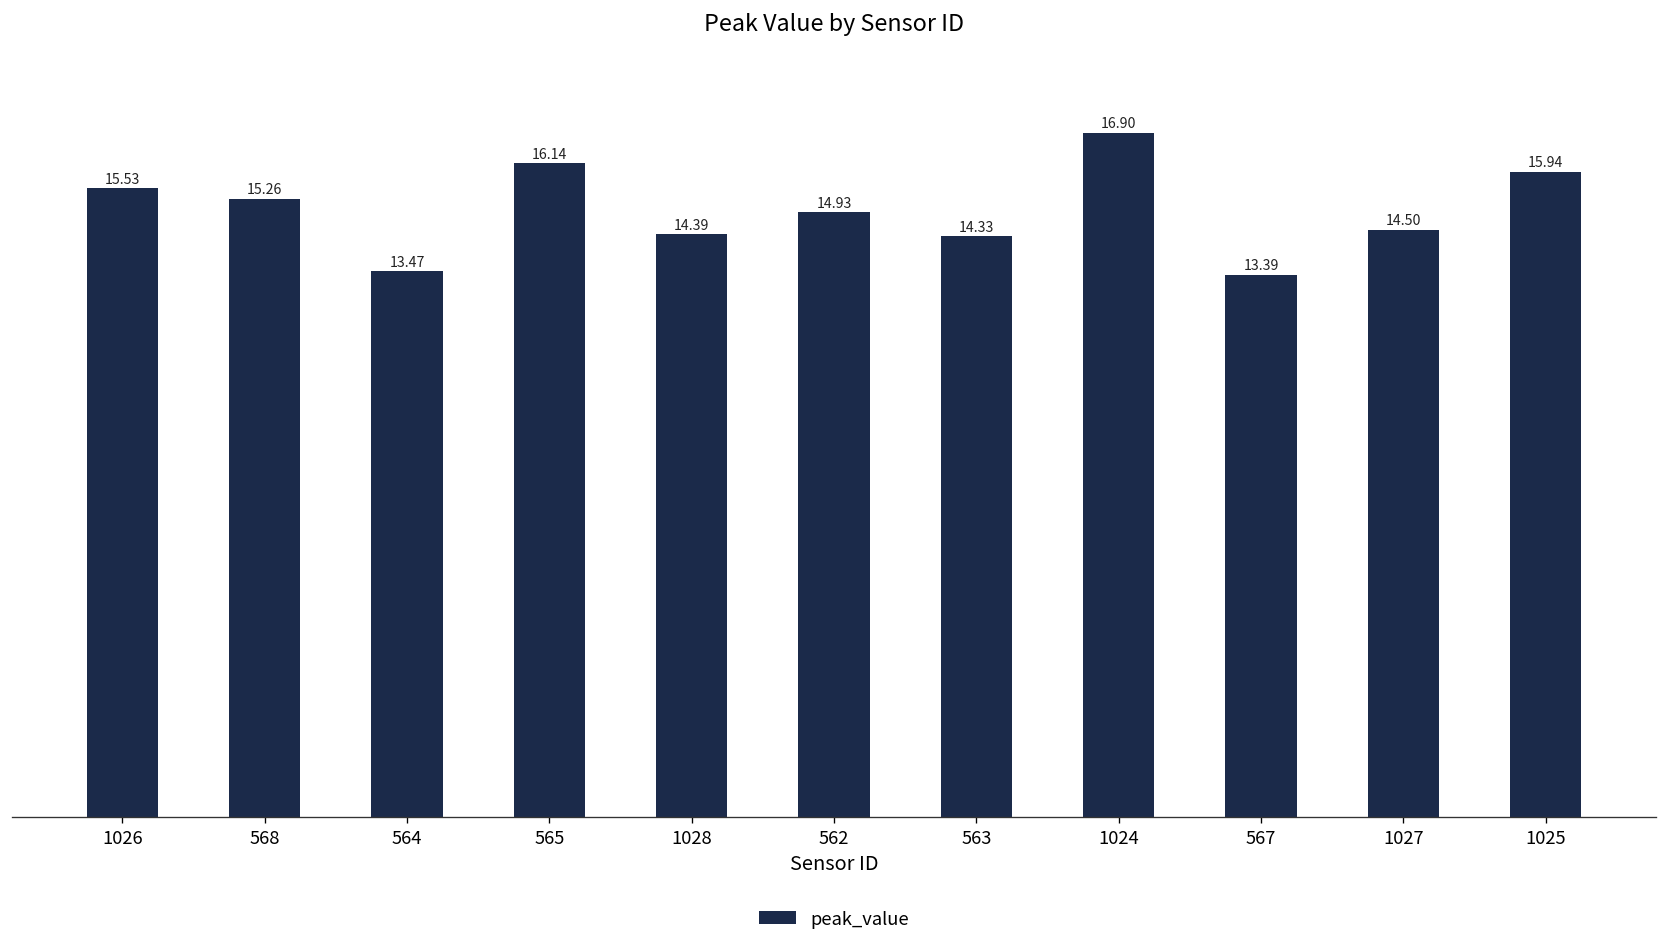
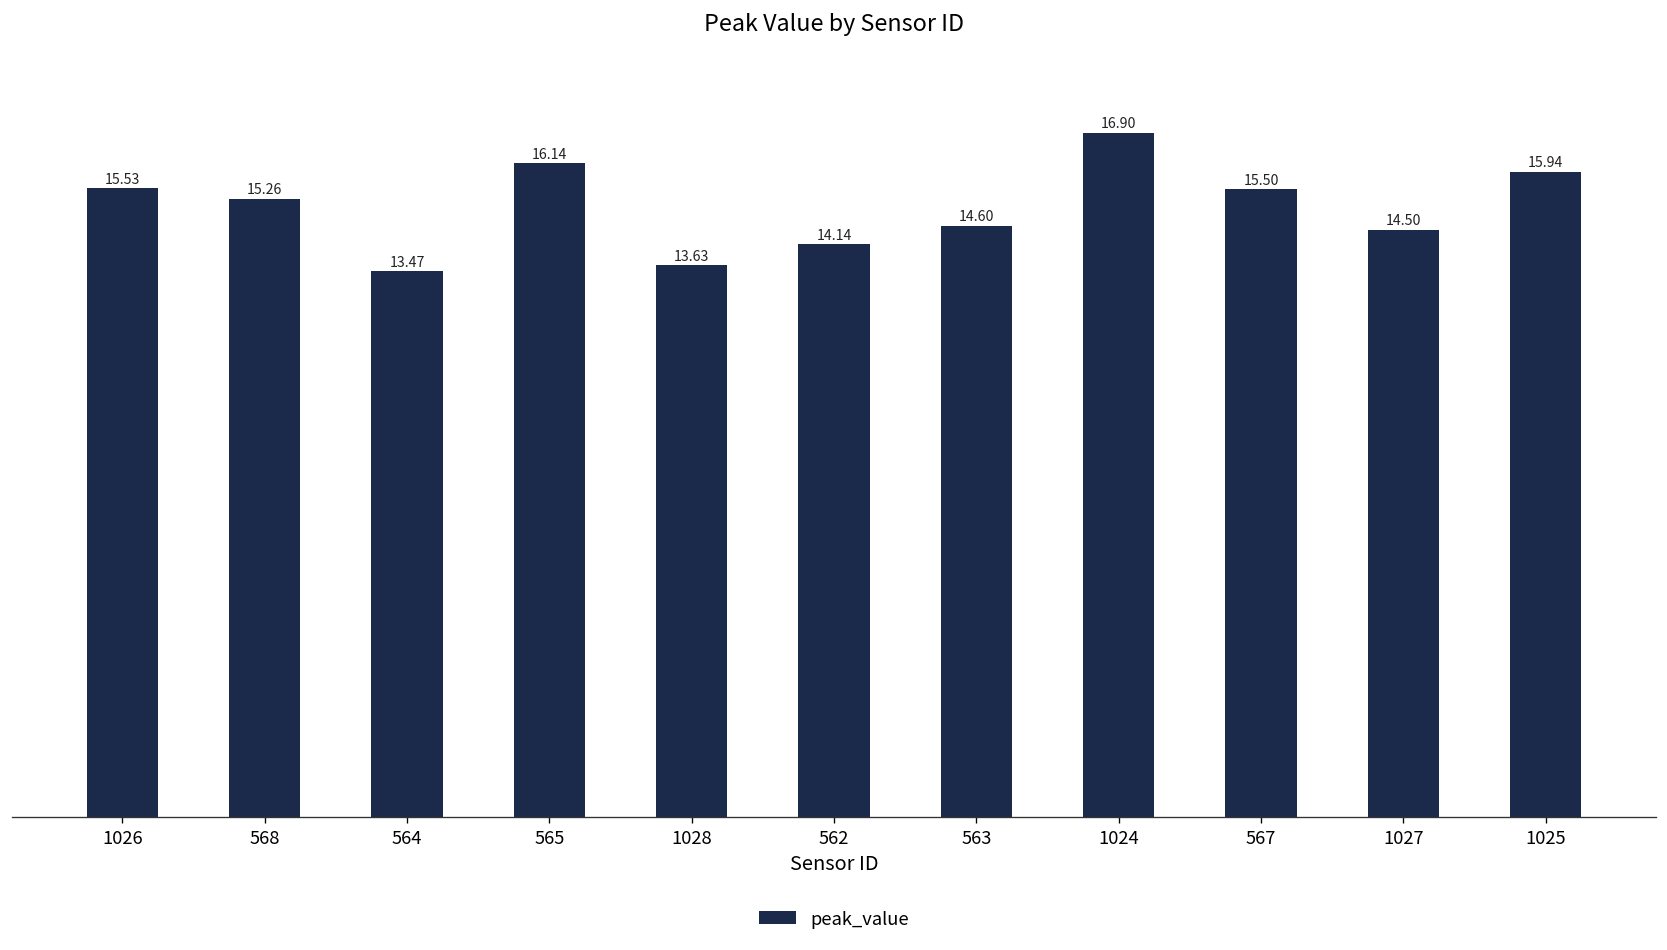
  {
    "1026": 15.53,
    "568": 15.26,
    "564": 13.47,
    "565": 16.14,
-   "1028": 14.39,
-   "562": 14.93,
-   "563": 14.33,
+   "1028": 13.63,
+   "562": 14.14,
+   "563": 14.60,
    "1024": 16.90,
-   "567": 13.39,
+   "567": 15.50,
    "1027": 14.50,
    "1025": 15.94
  }
